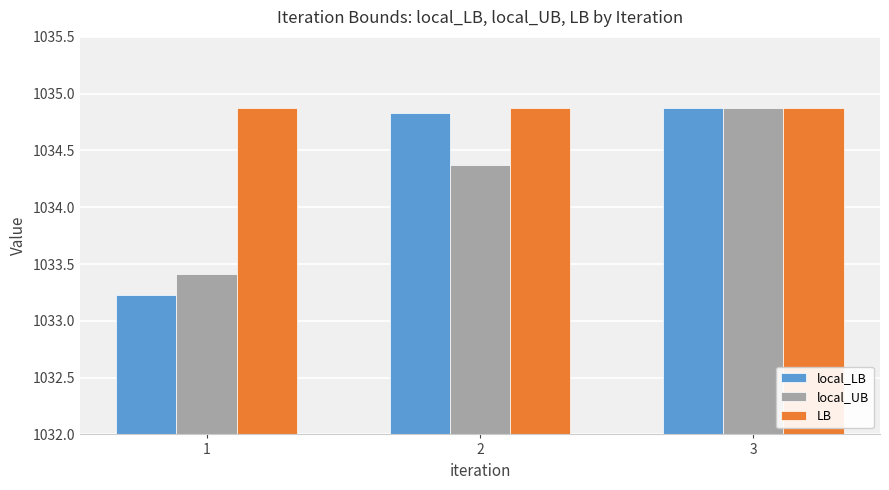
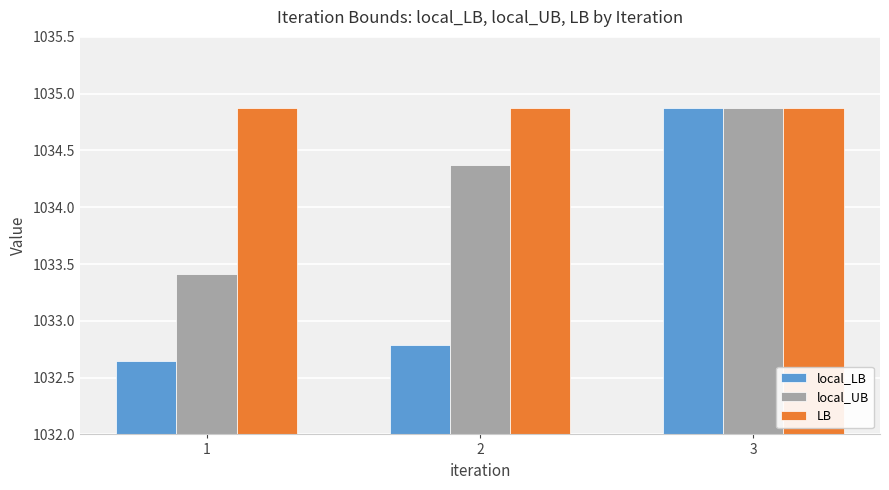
  {
    "local_LB": {
-     "1": 1033.23,
-     "2": 1034.83,
+     "1": 1032.65,
+     "2": 1032.79,
      "3": 1034.87
    },
    "local_UB": {
      "1": 1033.41,
      "2": 1034.37,
      "3": 1034.87
    },
    "LB": {
      "1": 1034.87,
      "2": 1034.87,
      "3": 1034.87
    }
  }
